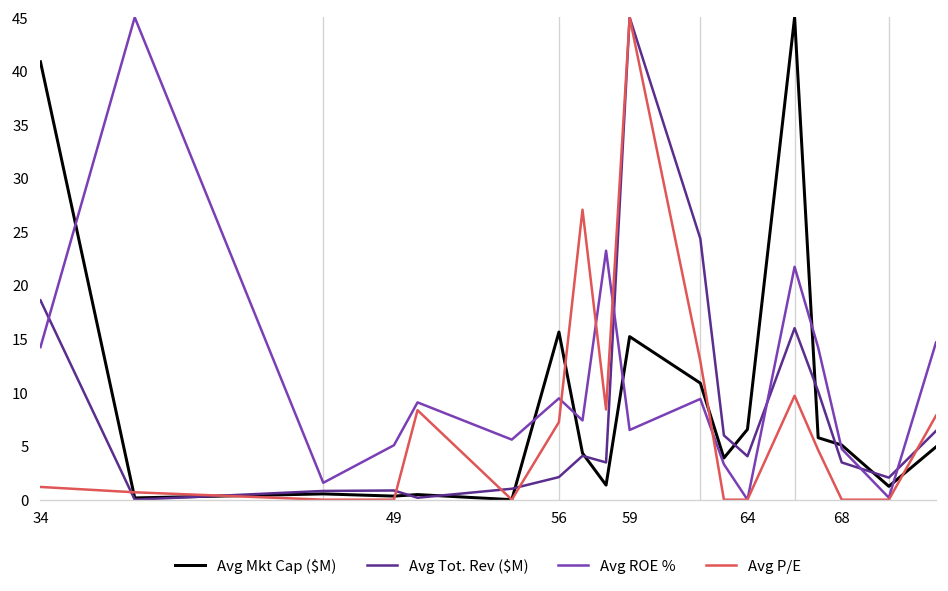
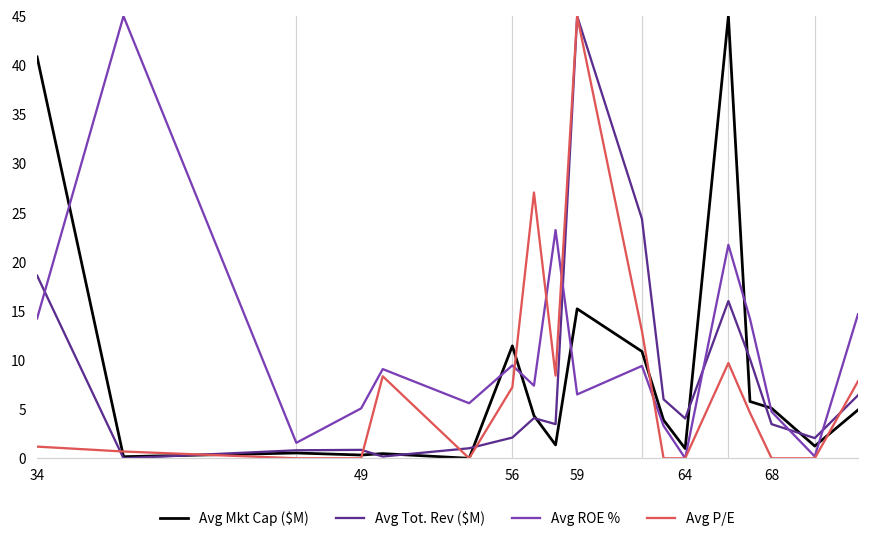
  {
    "Avg Mkt Cap ($M)": {
      "34": 41,
      "49": 0,
-     "56": 16,
+     "56": 11,
      "59": 15,
-     "64": 7,
+     "64": 1,
      "68": 5
    },
    "Avg P/E": {
      "34": 1,
      "49": 0,
      "56": 7,
      "68": 0
    }
  }
